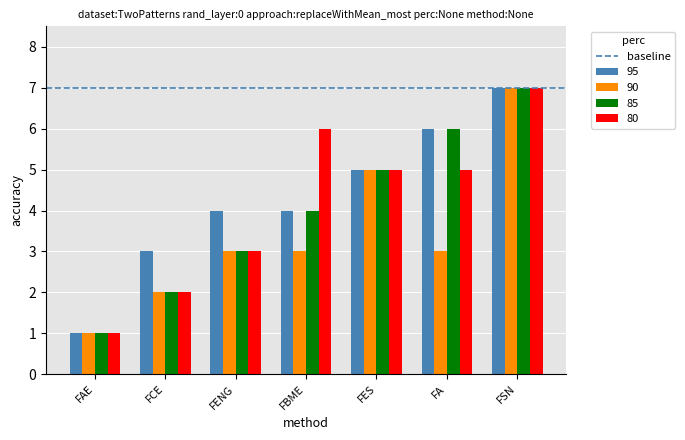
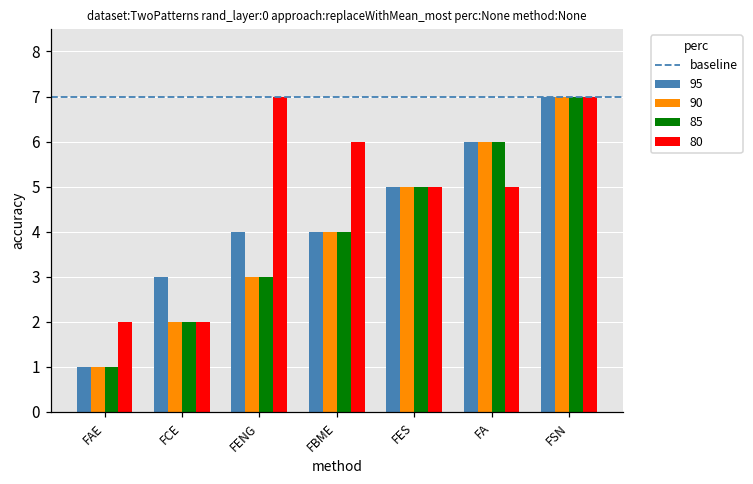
  {
    "95": {
      "FAE": 1,
      "FCE": 3,
      "FENG": 4,
      "FBME": 4,
      "FES": 5,
      "FA": 6,
      "FSN": 7
    },
    "90": {
      "FAE": 1,
      "FCE": 2,
      "FENG": 3,
-     "FBME": 3,
+     "FBME": 4,
      "FES": 5,
-     "FA": 3,
+     "FA": 6,
      "FSN": 7
    },
    "85": {
      "FAE": 1,
      "FCE": 2,
      "FENG": 3,
      "FBME": 4,
      "FES": 5,
      "FA": 6,
      "FSN": 7
    },
    "80": {
-     "FAE": 1,
+     "FAE": 2,
      "FCE": 2,
-     "FENG": 3,
+     "FENG": 7,
      "FBME": 6,
      "FES": 5,
      "FA": 5,
      "FSN": 7
    }
  }
